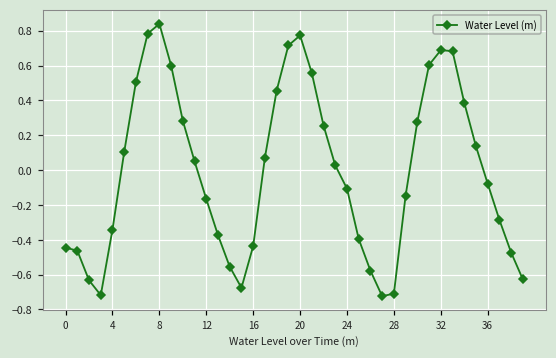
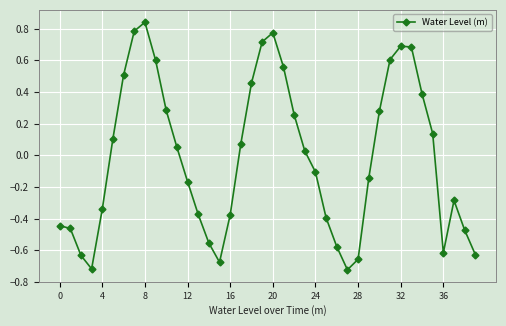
  {
    "0": -0.45,
    "4": -0.34,
    "8": 0.84,
    "12": -0.17,
-   "16": -0.44,
+   "16": -0.38,
    "20": 0.77,
    "24": -0.11,
-   "28": -0.71,
+   "28": -0.66,
    "32": 0.69,
-   "36": -0.08
+   "36": -0.62
  }
